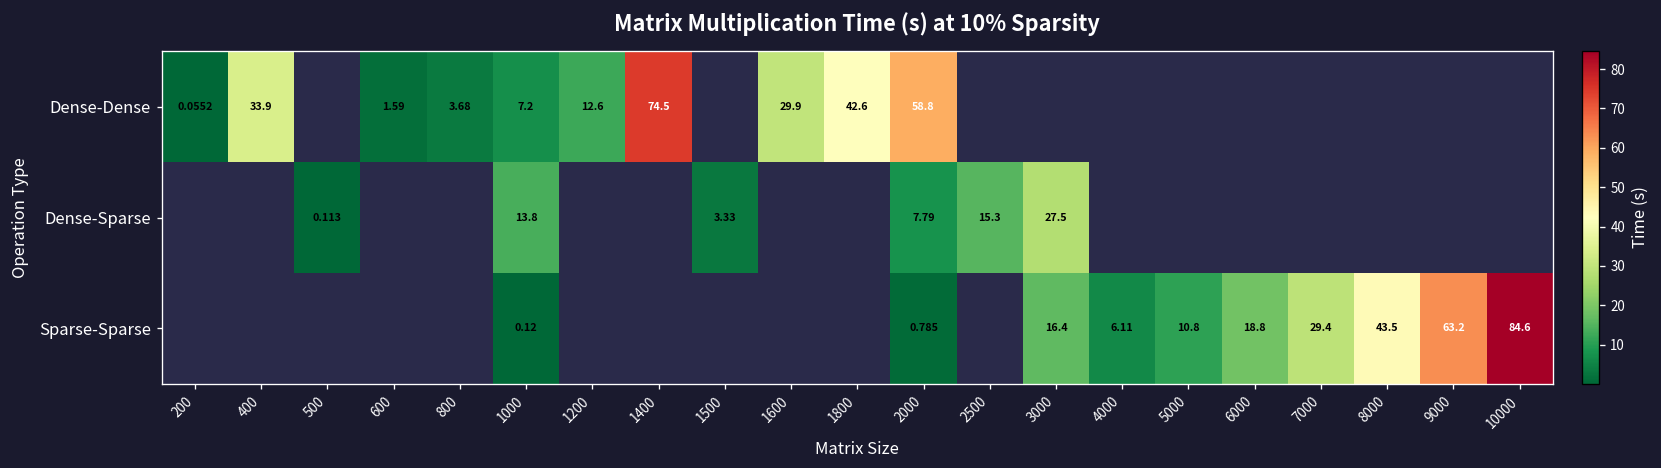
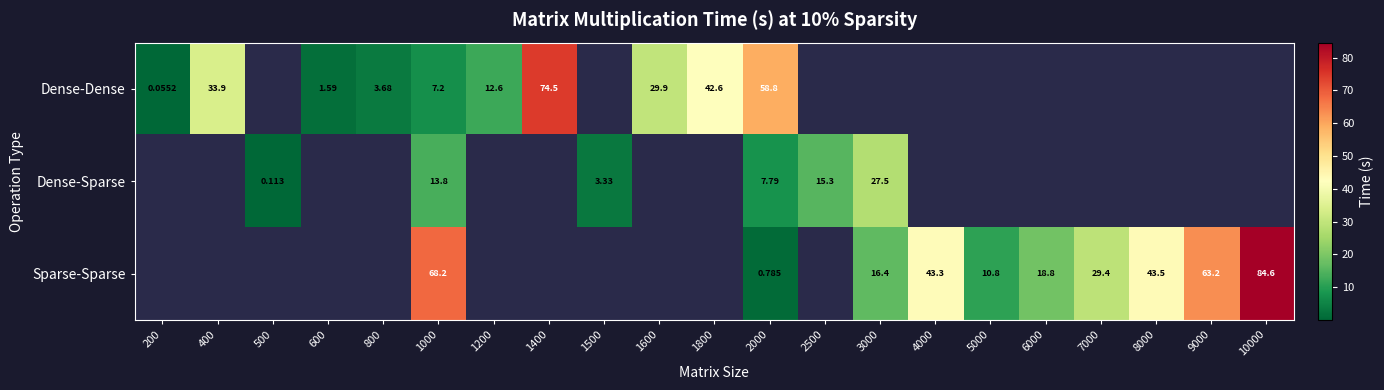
  {
    "Dense-Dense": {
      "200": 0.0552,
      "400": 33.9,
      "600": 1.59,
      "800": 3.68,
      "1000": 7.2,
      "1200": 12.6,
      "1400": 74.5,
      "1600": 29.9,
      "1800": 42.6,
      "2000": 58.8
    },
    "Dense-Sparse": {
      "500": 0.113,
      "1000": 13.8,
      "1500": 3.33,
      "2000": 7.79,
      "2500": 15.3,
      "3000": 27.5
    },
    "Sparse-Sparse": {
-     "1000": 0.12,
+     "1000": 68.2,
      "2000": 0.785,
      "3000": 16.4,
-     "4000": 6.11,
+     "4000": 43.3,
      "5000": 10.8,
      "6000": 18.8,
      "7000": 29.4,
      "8000": 43.5,
      "9000": 63.2,
      "10000": 84.6
    }
  }
